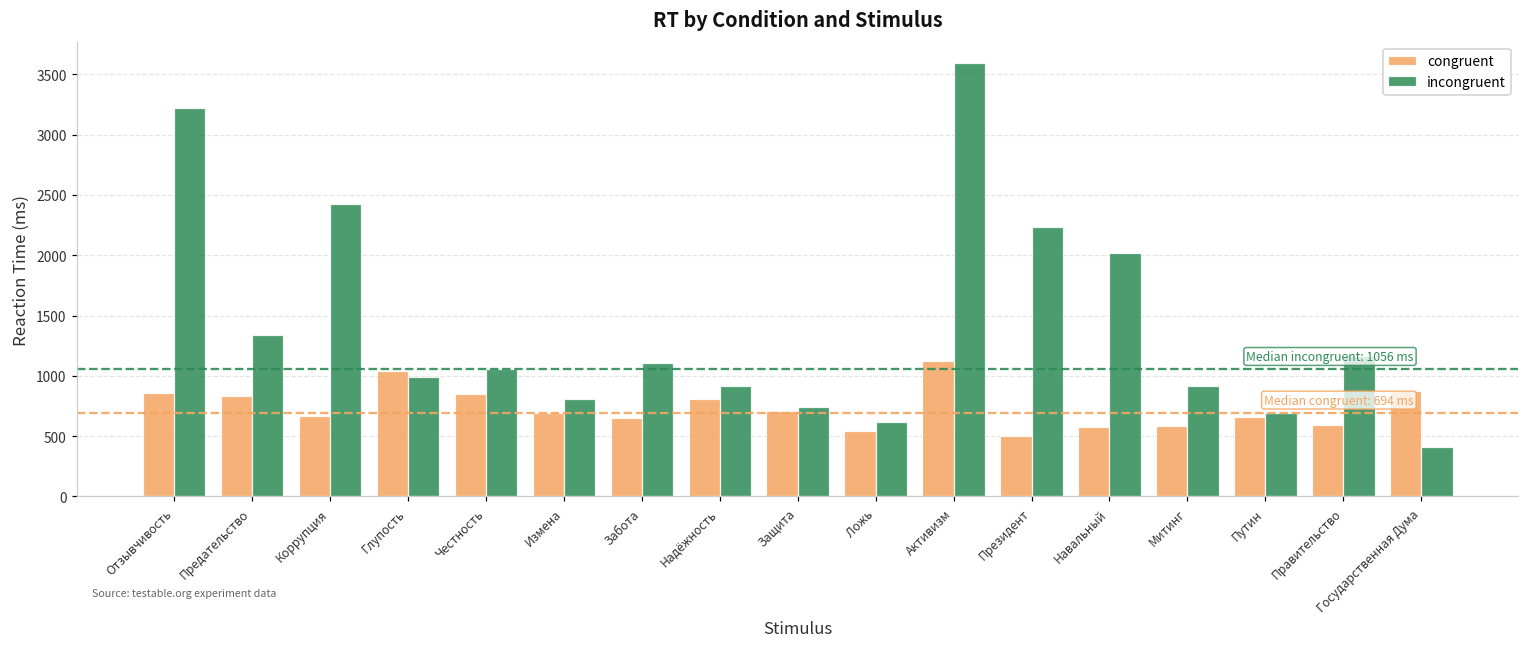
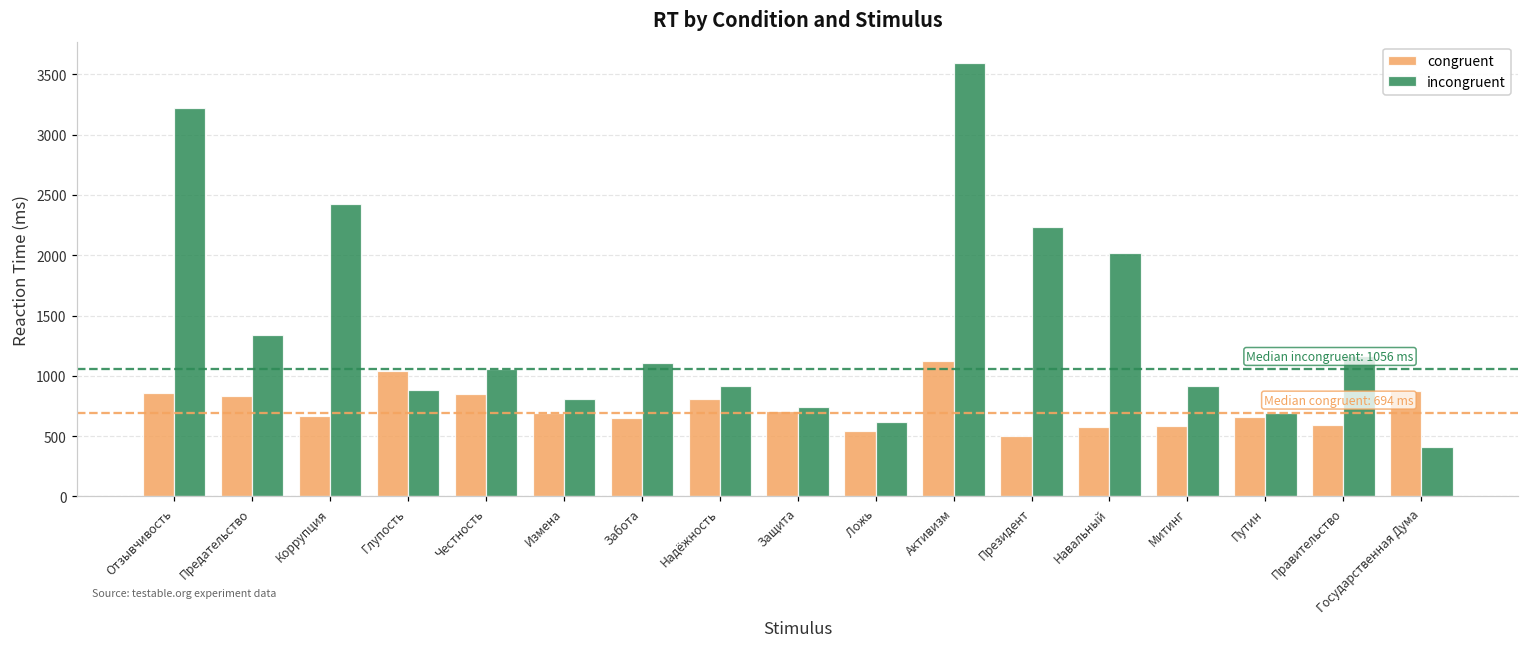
  {
    "congruent": {
      "Отзывчивость": 860,
      "Предательство": 830,
      "Коррупция": 670,
      "Глупость": 1040,
      "Честность": 850,
      "Измена": 690,
      "Забота": 650,
      "Надёжность": 810,
      "Защита": 710,
      "Ложь": 540,
      "Активизм": 1120,
      "Президент": 500,
      "Навальный": 580,
      "Митинг": 590,
      "Путин": 660,
      "Правительство": 590
    },
    "incongruent": {
      "Отзывчивость": 3220,
      "Предательство": 1340,
      "Коррупция": 2430,
-     "Глупость": 990,
+     "Глупость": 890,
      "Честность": 1060,
      "Измена": 810,
      "Забота": 1110,
      "Надёжность": 910,
      "Защита": 740,
      "Ложь": 620,
      "Активизм": 3590,
      "Президент": 2240,
      "Навальный": 2020,
      "Митинг": 910,
      "Путин": 690,
      "Государственная Дума": 410
    }
  }
